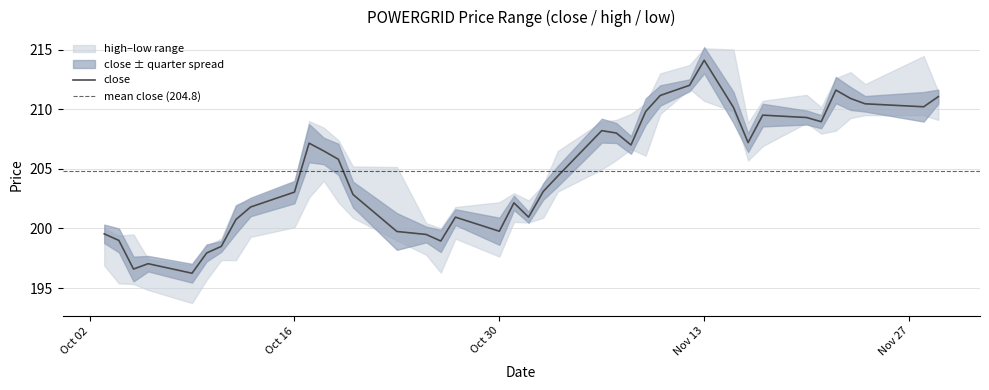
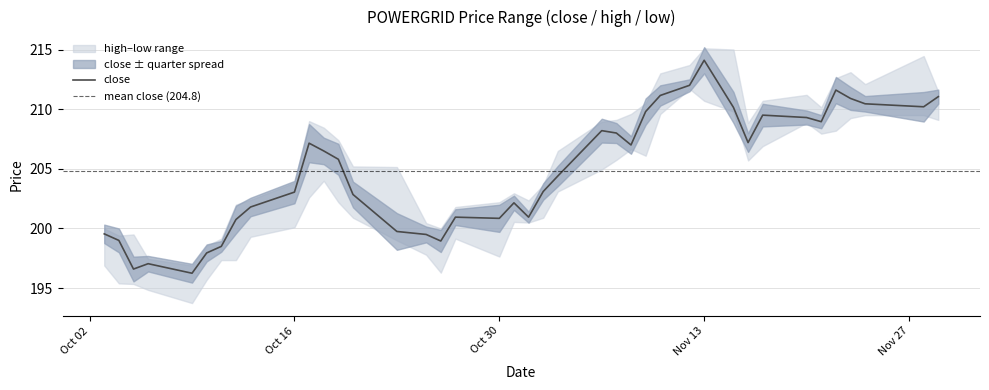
  {
    "close": {
      "Oct 16": 203.1,
-     "Oct 30": 199.8,
+     "Oct 30": 200.9,
      "Nov 13": 214.1
    }
  }
